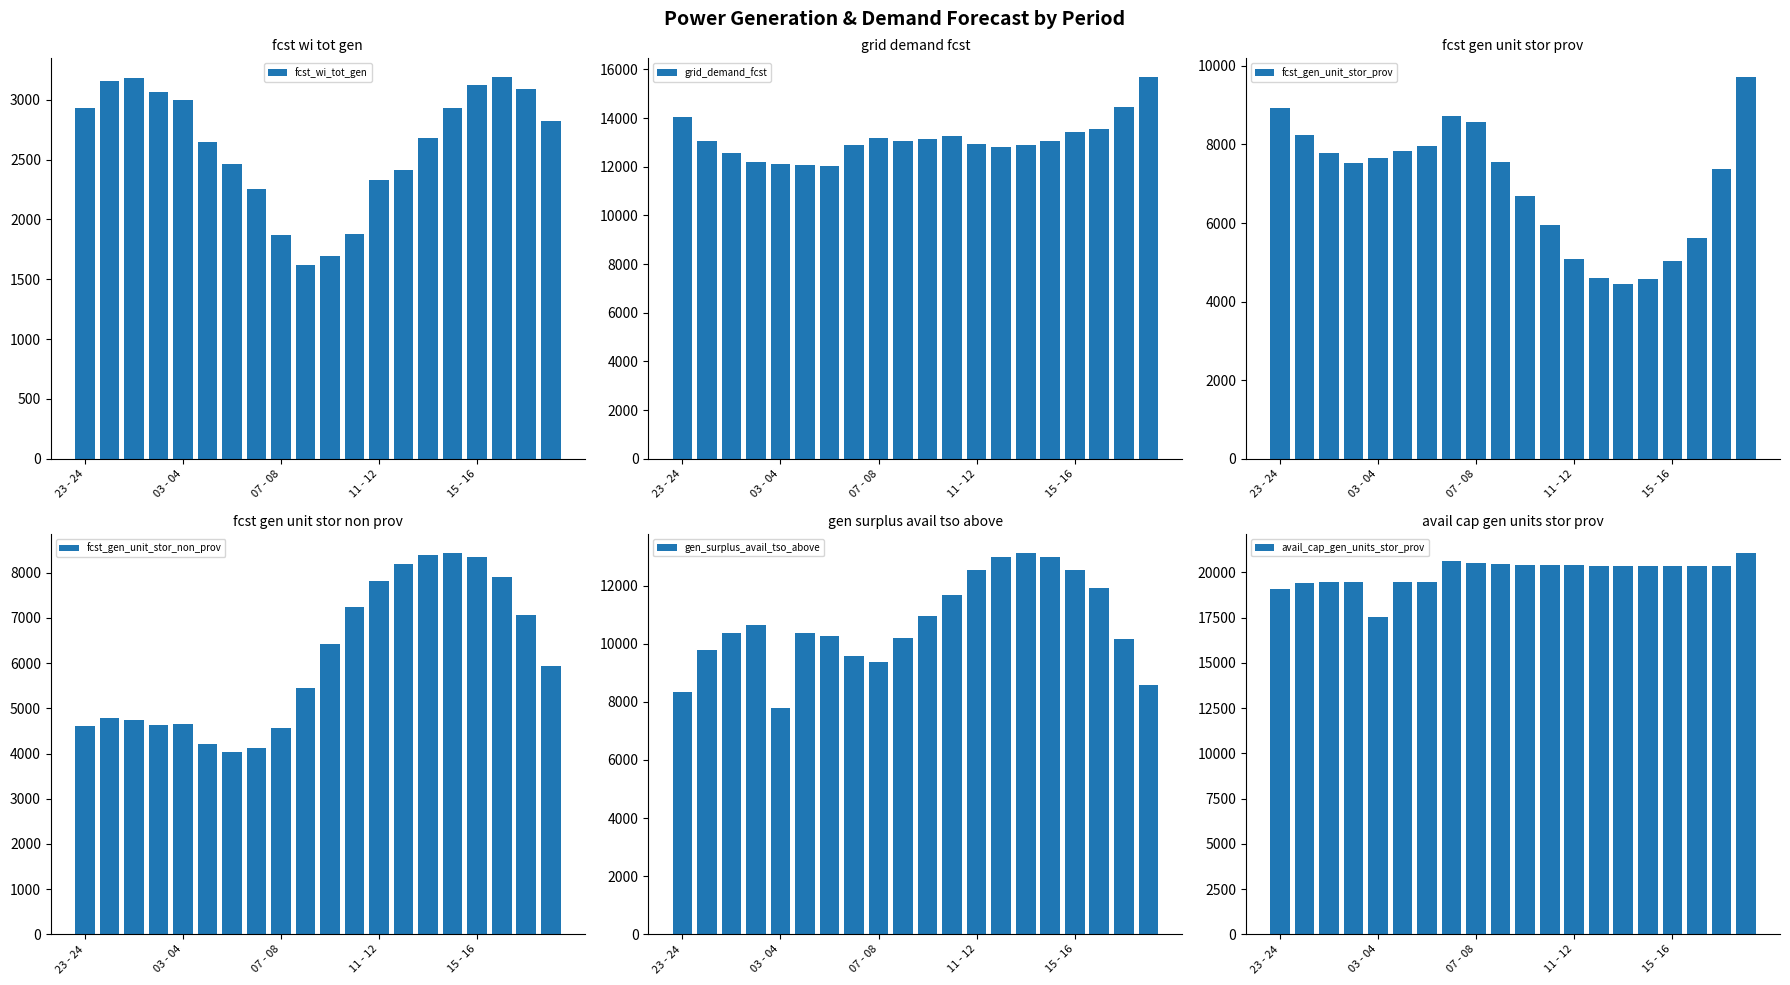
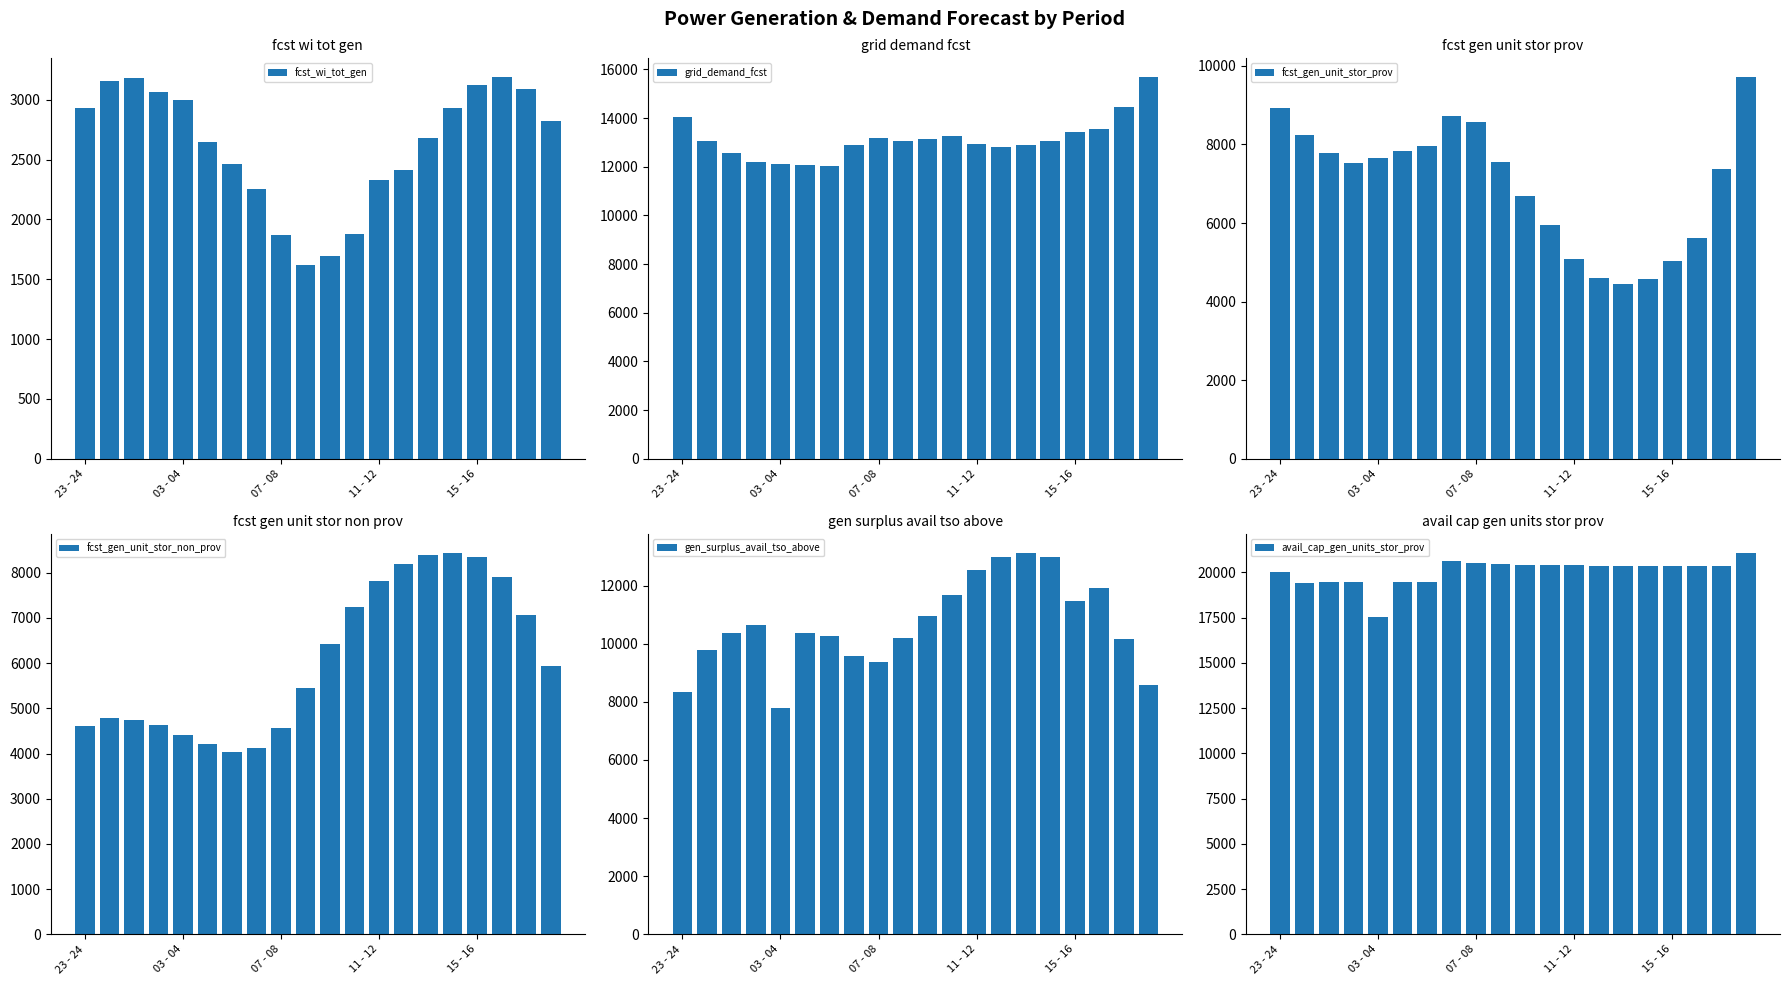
  {
    "fcst wi tot gen": {
      "23 - 24": 2930,
      "03 - 04": 3000,
      "07 - 08": 1870,
      "11 - 12": 2330,
      "15 - 16": 3120
    },
    "grid demand fcst": {
      "23 - 24": 14100,
      "03 - 04": 12100,
      "07 - 08": 13200,
      "11 - 12": 12900,
      "15 - 16": 13400
    },
    "fcst gen unit stor prov": {
      "23 - 24": 8900,
      "03 - 04": 7700,
      "07 - 08": 8600,
      "11 - 12": 5100,
      "15 - 16": 5000
    },
    "fcst gen unit stor non prov": {
      "23 - 24": 4600,
-     "03 - 04": 4700,
+     "03 - 04": 4400,
      "07 - 08": 4600,
      "11 - 12": 7800,
      "15 - 16": 8400
    },
    "gen surplus avail tso above": {
      "23 - 24": 8400,
      "03 - 04": 7800,
      "07 - 08": 9400,
      "11 - 12": 12500,
-     "15 - 16": 12500
+     "15 - 16": 11500
    },
    "avail cap gen units stor prov": {
-     "23 - 24": 19100,
+     "23 - 24": 20000,
      "03 - 04": 17500,
      "07 - 08": 20500,
      "11 - 12": 20400,
      "15 - 16": 20300
    }
  }
